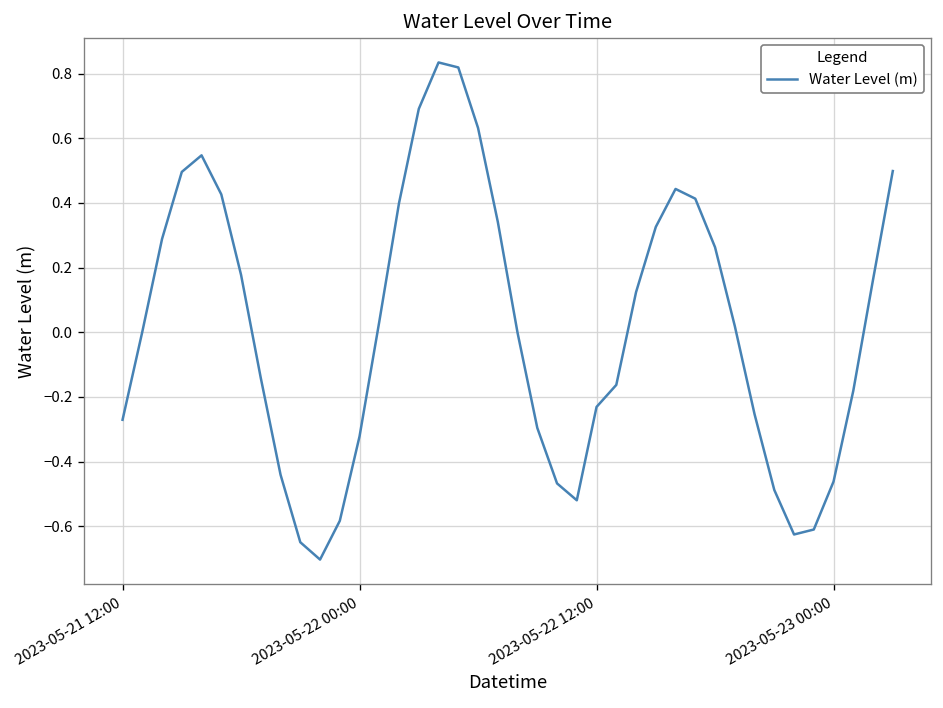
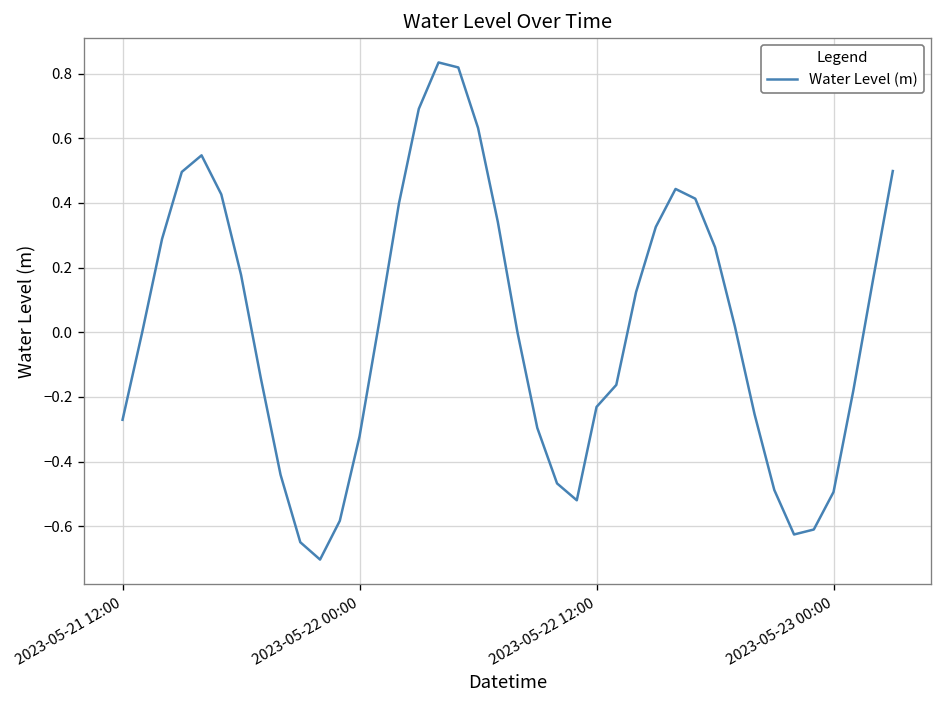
  {
    "2023-05-21 12:00": -0.27,
    "2023-05-22 00:00": -0.32,
    "2023-05-22 12:00": -0.23,
-   "2023-05-23 00:00": -0.46
+   "2023-05-23 00:00": -0.49
  }
